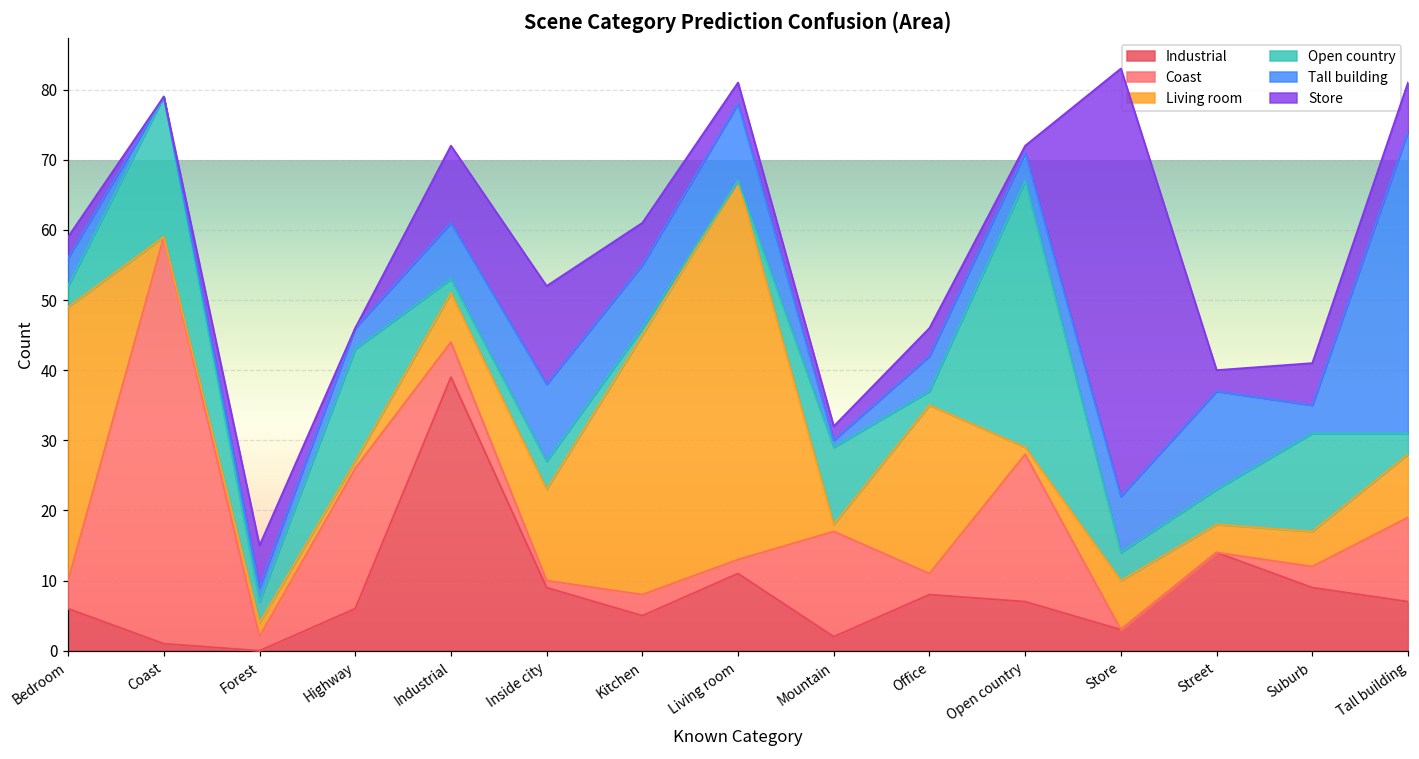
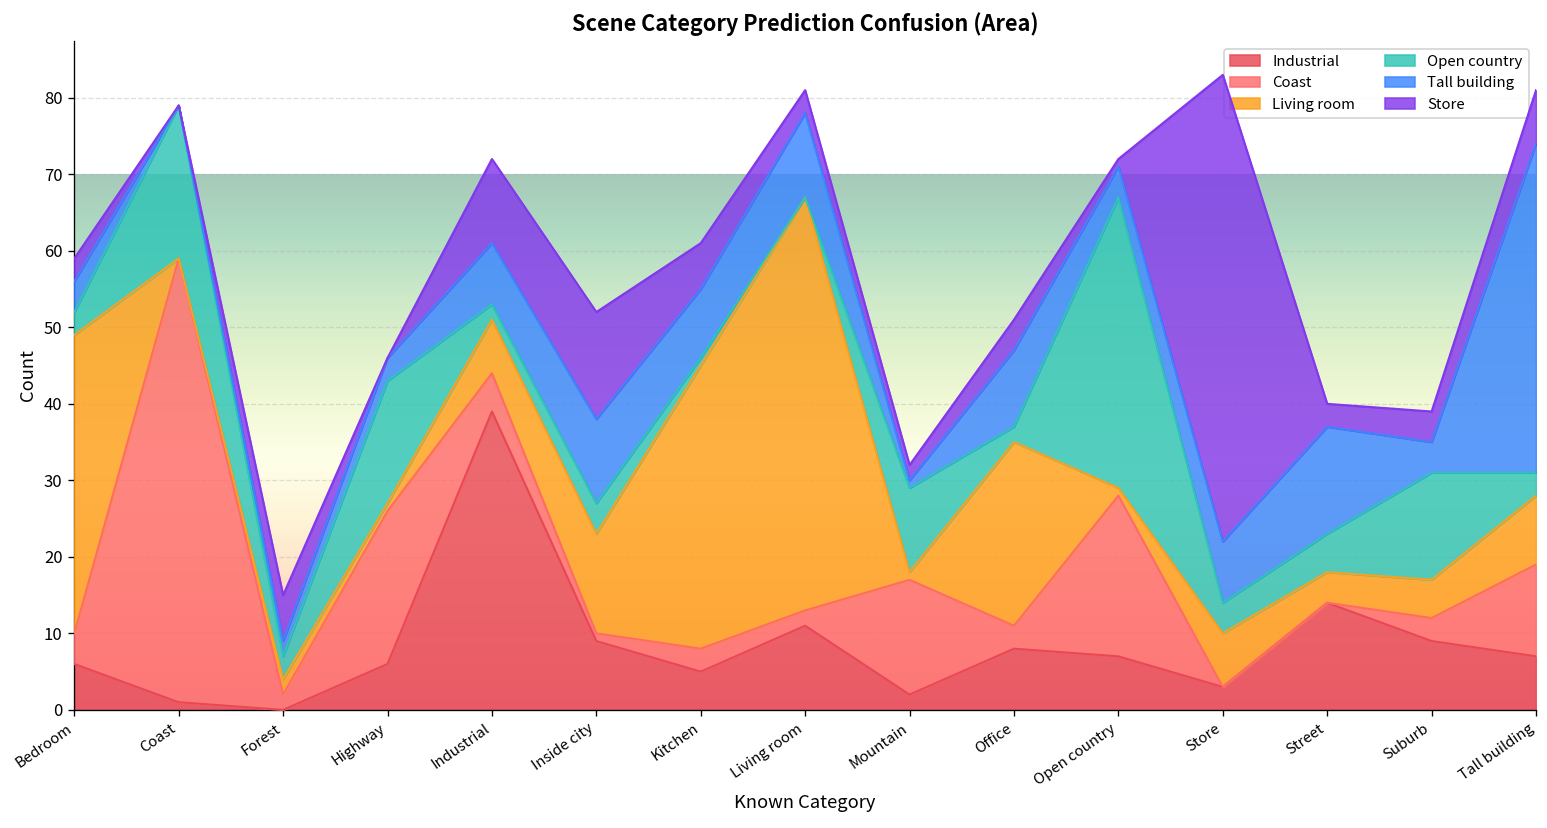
  {
    "Living room": {
      "Bedroom": 39,
      "Forest": 2,
      "Highway": 1,
      "Industrial": 7,
      "Inside city": 13,
      "Kitchen": 37,
      "Mountain": 1,
      "Office": 24,
      "Open country": 1,
      "Store": 7,
      "Street": 4,
      "Suburb": 5,
      "Tall building": 9
    },
    "Open country": {
      "Bedroom": 3,
      "Forest": 3,
      "Highway": 16,
      "Industrial": 2,
      "Inside city": 4,
      "Kitchen": 1,
      "Mountain": 11,
      "Office": 2,
      "Open country": 38,
      "Store": 4,
      "Street": 5,
      "Suburb": 14,
      "Tall building": 3
    },
    "Tall building": {
      "Bedroom": 4,
      "Forest": 2,
      "Industrial": 8,
      "Inside city": 11,
      "Kitchen": 9,
      "Living room": 11,
      "Mountain": 1,
-     "Office": 5,
+     "Office": 10,
      "Open country": 4,
      "Store": 8,
      "Street": 14,
      "Suburb": 4,
      "Tall building": 43
    },
    "Store": {
      "Bedroom": 3,
      "Forest": 6,
      "Industrial": 11,
      "Inside city": 14,
      "Kitchen": 6,
      "Living room": 3,
      "Mountain": 2,
      "Office": 4,
      "Open country": 1,
      "Store": 61,
      "Street": 3,
-     "Suburb": 6,
+     "Suburb": 4,
      "Tall building": 7
    }
  }
